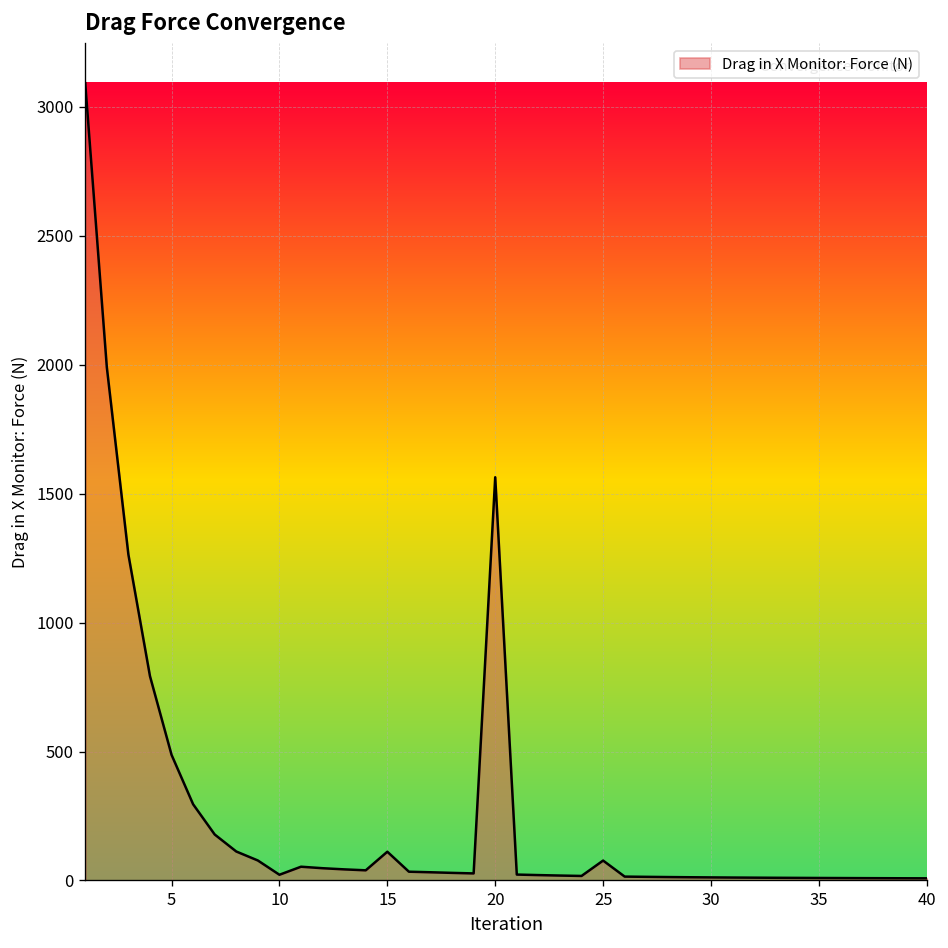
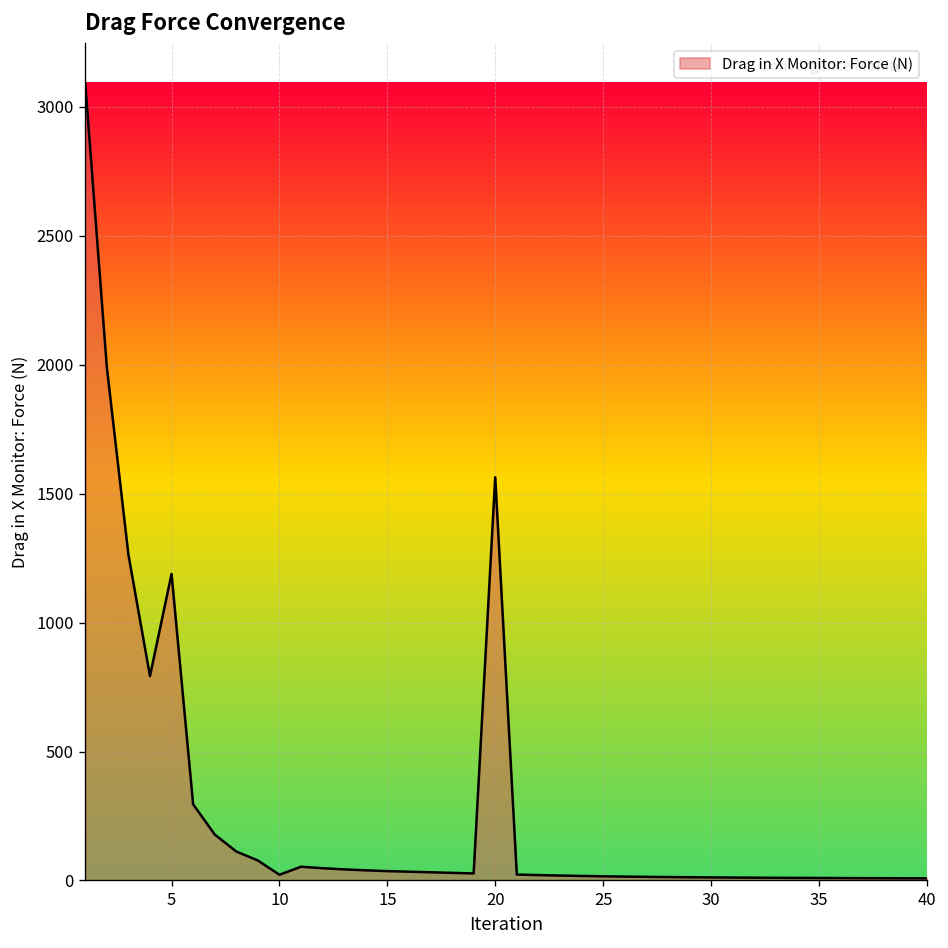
  {
-   "5": 490,
+   "5": 1190,
    "10": 20,
-   "15": 110,
+   "15": 40,
    "20": 1560,
-   "25": 80,
+   "25": 20,
    "30": 10,
    "35": 10,
    "40": 10
  }
